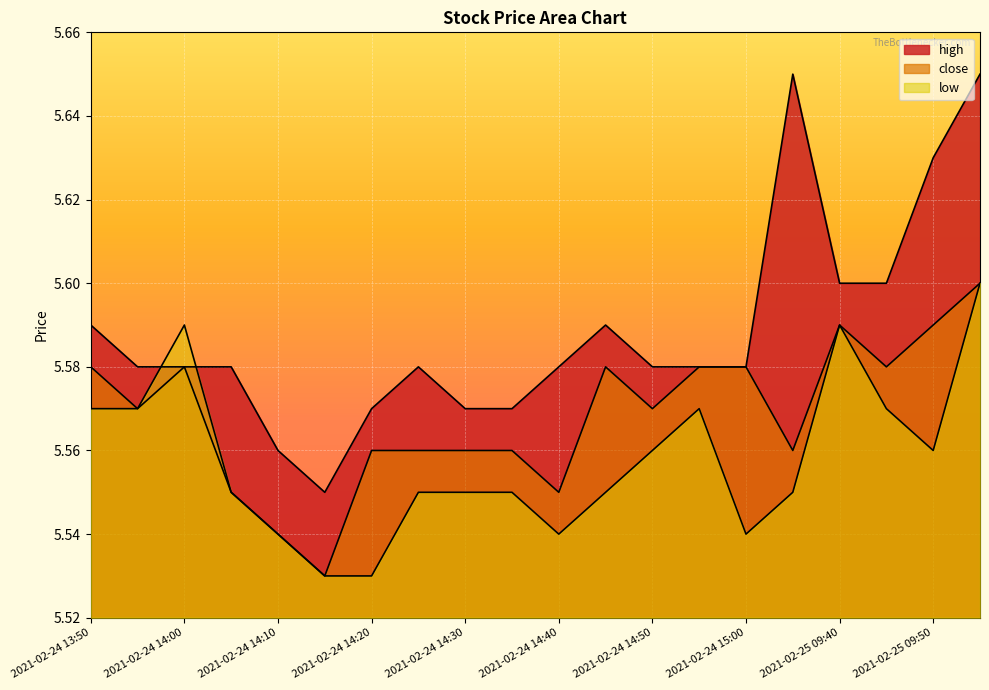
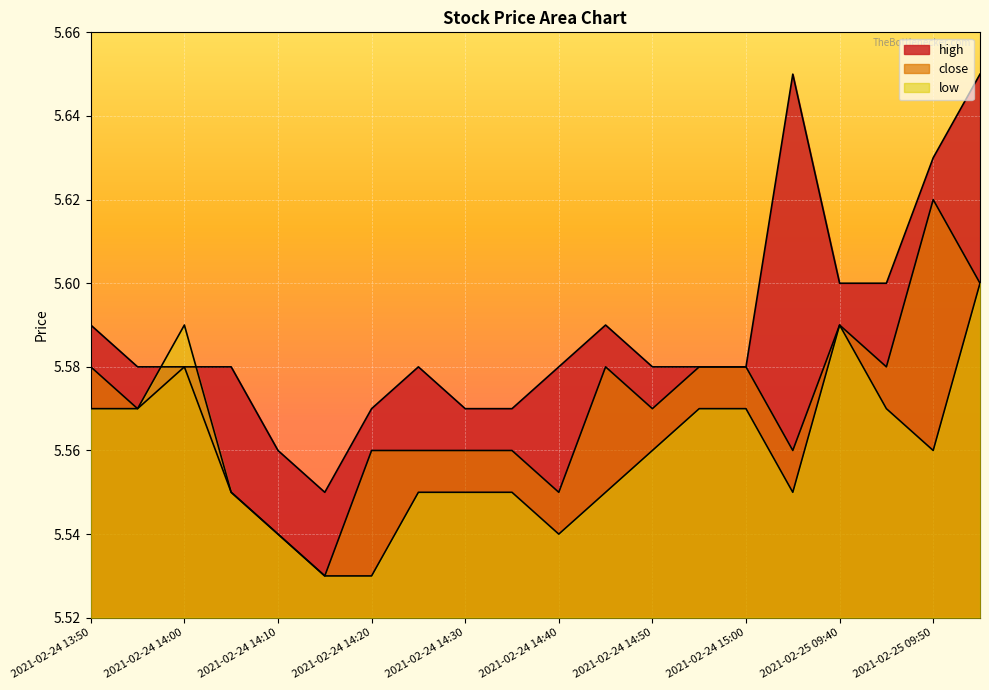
  {
    "high": {
      "2021-02-24 13:50": 5.59,
      "2021-02-24 14:10": 5.56,
      "2021-02-24 14:20": 5.57,
      "2021-02-24 14:30": 5.57,
      "2021-02-24 14:40": 5.58,
      "2021-02-24 14:50": 5.58,
      "2021-02-25 09:40": 5.60,
      "2021-02-25 09:50": 5.63
    },
    "close": {
      "2021-02-24 13:50": 5.58,
      "2021-02-24 14:20": 5.56,
      "2021-02-24 14:30": 5.56,
      "2021-02-24 14:40": 5.55,
      "2021-02-24 14:50": 5.57,
-     "2021-02-25 09:50": 5.59
+     "2021-02-25 09:50": 5.62
    },
    "low": {
      "2021-02-24 13:50": 5.57,
      "2021-02-24 14:00": 5.59,
      "2021-02-24 14:20": 5.53,
      "2021-02-24 14:30": 5.55,
      "2021-02-24 14:40": 5.54,
      "2021-02-24 14:50": 5.56,
-     "2021-02-24 15:00": 5.54,
+     "2021-02-24 15:00": 5.57,
      "2021-02-25 09:50": 5.56
    }
  }
